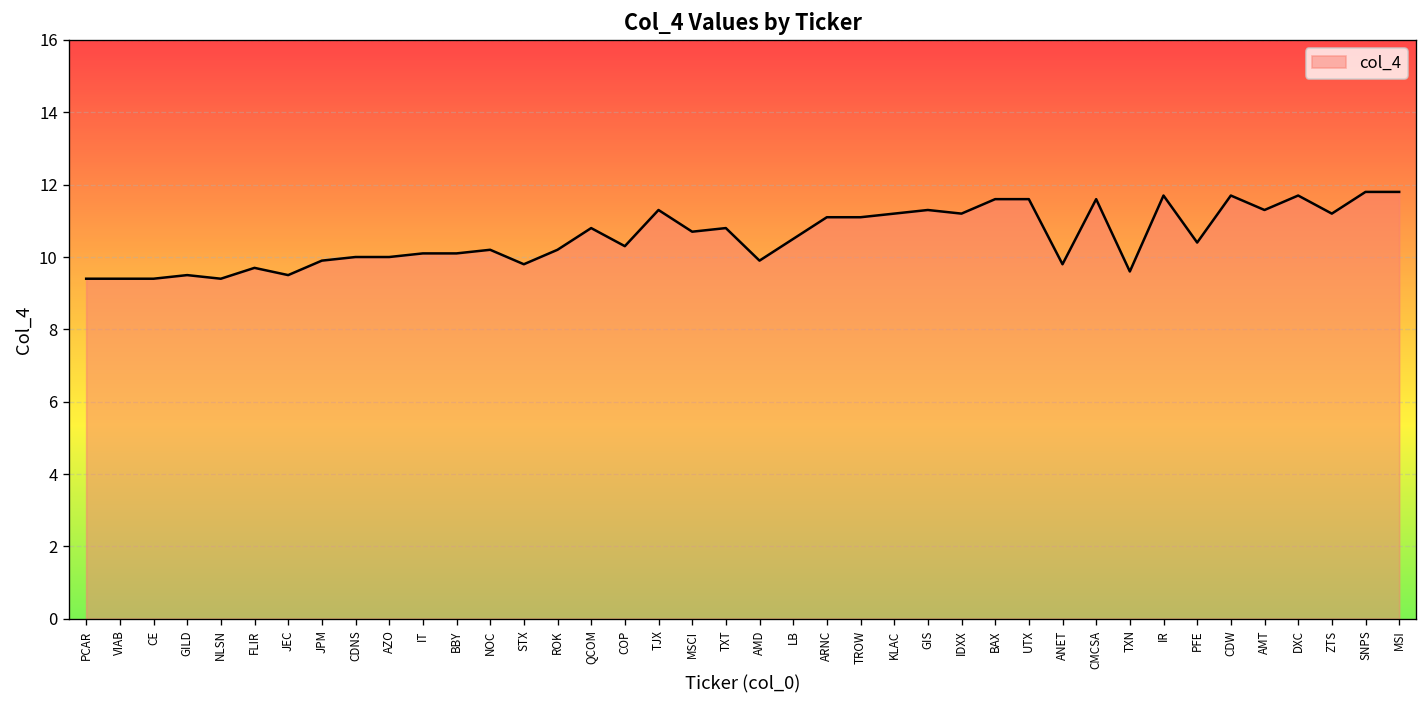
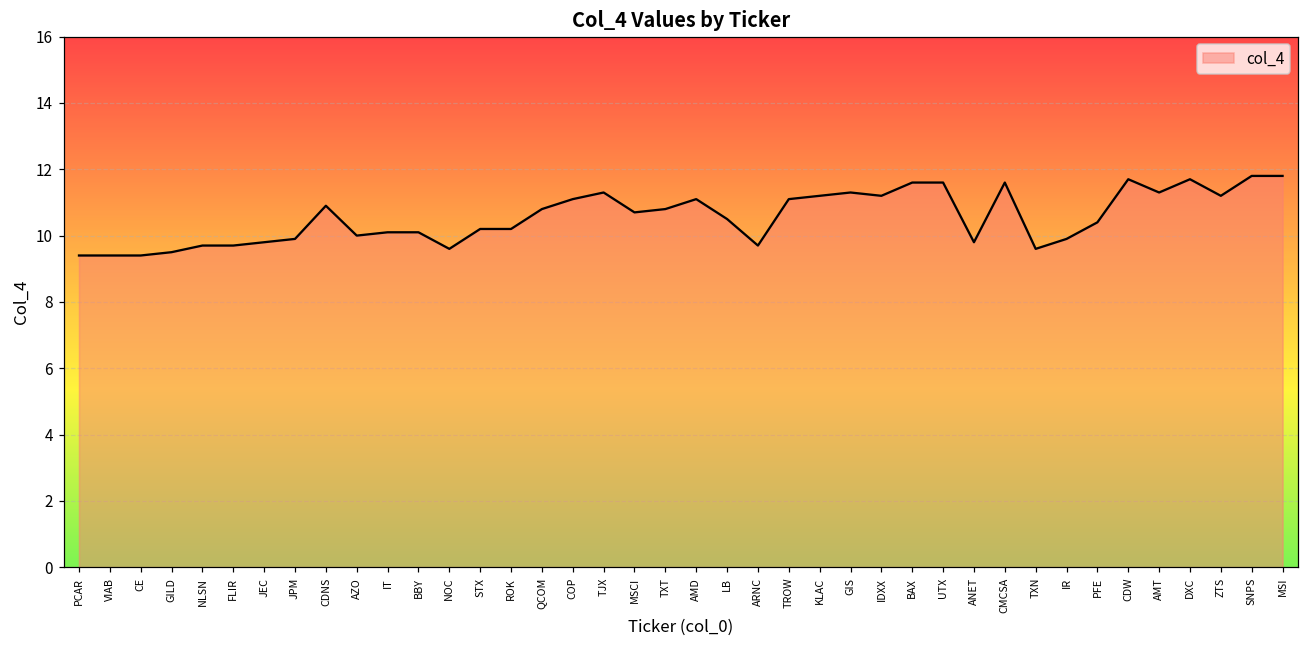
  {
    "PCAR": 9.4,
    "VIAB": 9.4,
    "CE": 9.4,
    "GILD": 9.5,
-   "NLSN": 9.4,
+   "NLSN": 9.7,
    "FLIR": 9.7,
-   "JEC": 9.5,
+   "JEC": 9.8,
    "JPM": 9.9,
-   "CDNS": 10.0,
+   "CDNS": 10.9,
    "AZO": 10.0,
    "IT": 10.1,
    "BBY": 10.1,
-   "NOC": 10.2,
-   "STX": 9.8,
+   "NOC": 9.6,
+   "STX": 10.2,
    "ROK": 10.2,
    "QCOM": 10.8,
-   "COP": 10.3,
+   "COP": 11.1,
    "TJX": 11.3,
    "MSCI": 10.7,
    "TXT": 10.8,
-   "AMD": 9.9,
+   "AMD": 11.1,
    "LB": 10.5,
-   "ARNC": 11.1,
+   "ARNC": 9.7,
    "TROW": 11.1,
    "KLAC": 11.2,
    "GIS": 11.3,
    "IDXX": 11.2,
    "BAX": 11.6,
    "UTX": 11.6,
    "ANET": 9.8,
    "CMCSA": 11.6,
    "TXN": 9.6,
-   "IR": 11.7,
+   "IR": 9.9,
    "PFE": 10.4,
    "CDW": 11.7,
    "AMT": 11.3,
    "DXC": 11.7,
    "ZTS": 11.2,
    "SNPS": 11.8,
    "MSI": 11.8
  }
